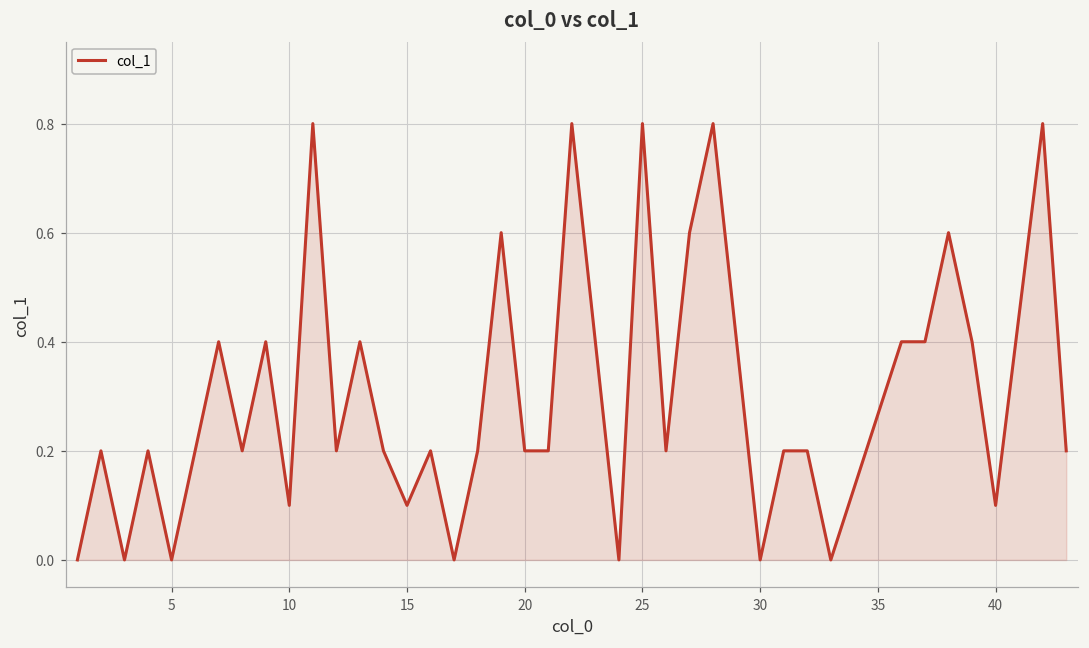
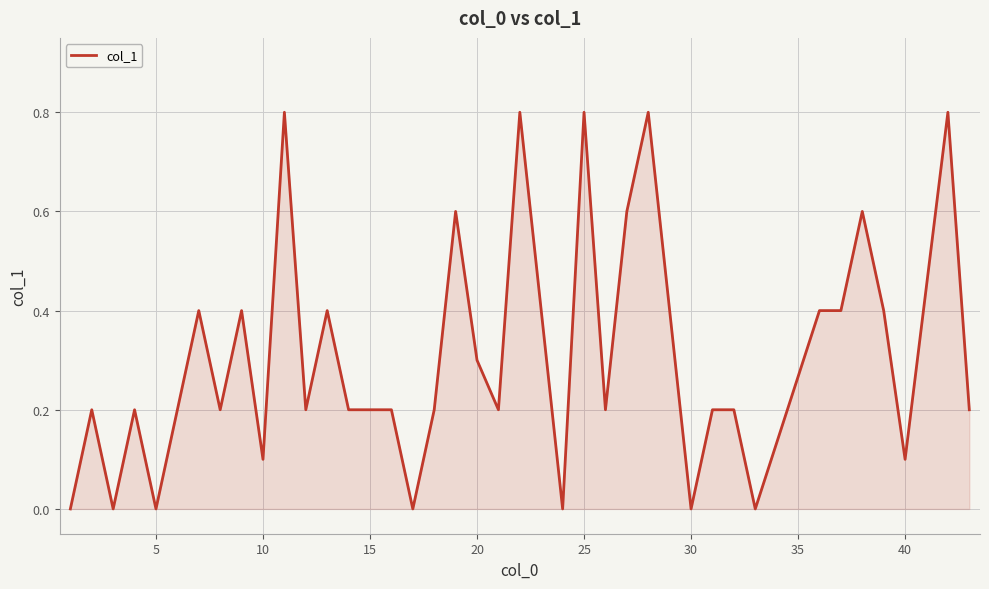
  {
    "5": 0.0,
    "10": 0.1,
-   "15": 0.1,
-   "20": 0.2,
+   "15": 0.2,
+   "20": 0.3,
    "25": 0.8,
    "30": 0.0,
    "40": 0.1
  }
